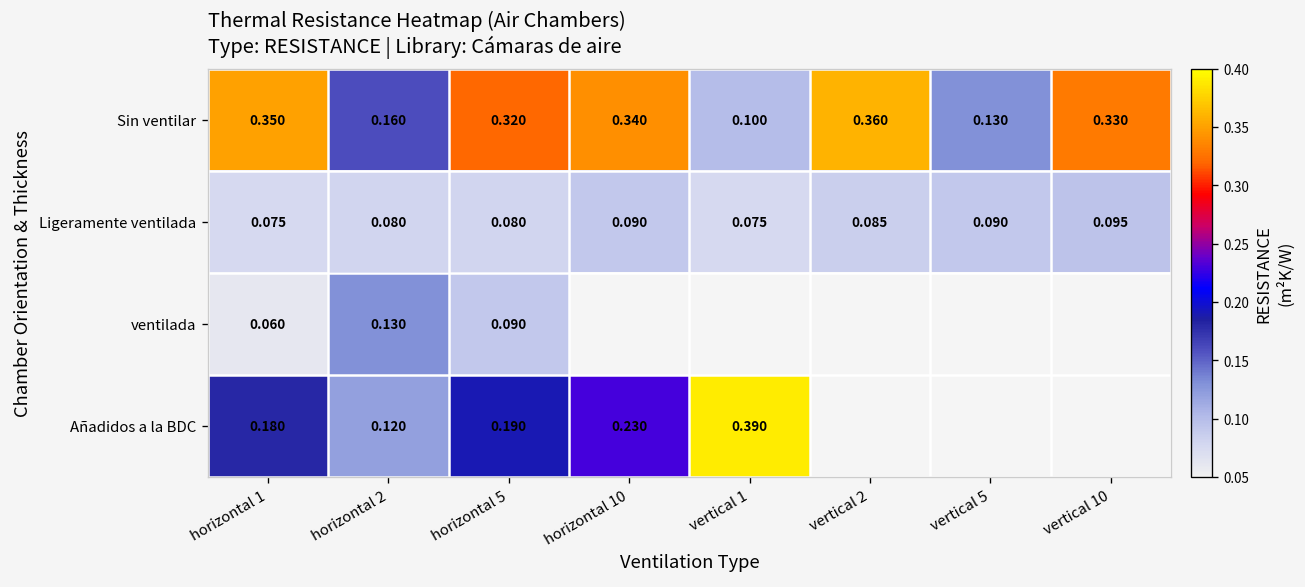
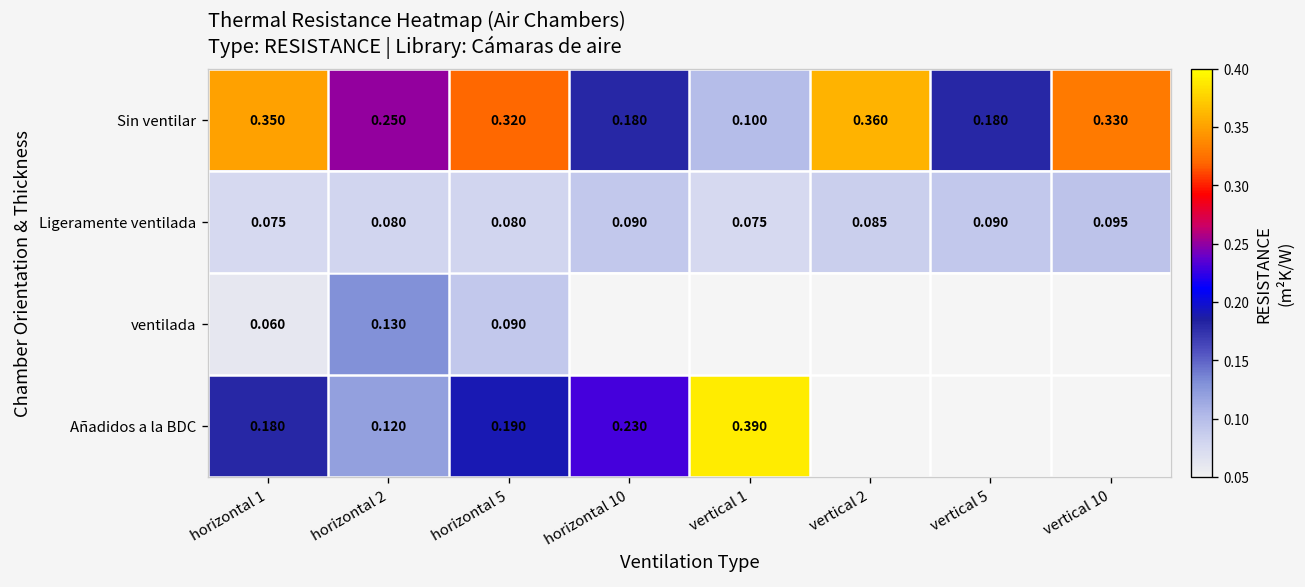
  {
    "Sin ventilar": {
      "horizontal 1": 0.350,
-     "horizontal 2": 0.160,
+     "horizontal 2": 0.250,
      "horizontal 5": 0.320,
-     "horizontal 10": 0.340,
+     "horizontal 10": 0.180,
      "vertical 1": 0.100,
      "vertical 2": 0.360,
-     "vertical 5": 0.130,
+     "vertical 5": 0.180,
      "vertical 10": 0.330
    },
    "Ligeramente ventilada": {
      "horizontal 1": 0.075,
      "horizontal 2": 0.080,
      "horizontal 5": 0.080,
      "horizontal 10": 0.090,
      "vertical 1": 0.075,
      "vertical 2": 0.085,
      "vertical 5": 0.090,
      "vertical 10": 0.095
    },
    "ventilada": {
      "horizontal 1": 0.060,
      "horizontal 2": 0.130,
      "horizontal 5": 0.090
    },
    "Añadidos a la BDC": {
      "horizontal 1": 0.180,
      "horizontal 2": 0.120,
      "horizontal 5": 0.190,
      "horizontal 10": 0.230,
      "vertical 1": 0.390
    }
  }
